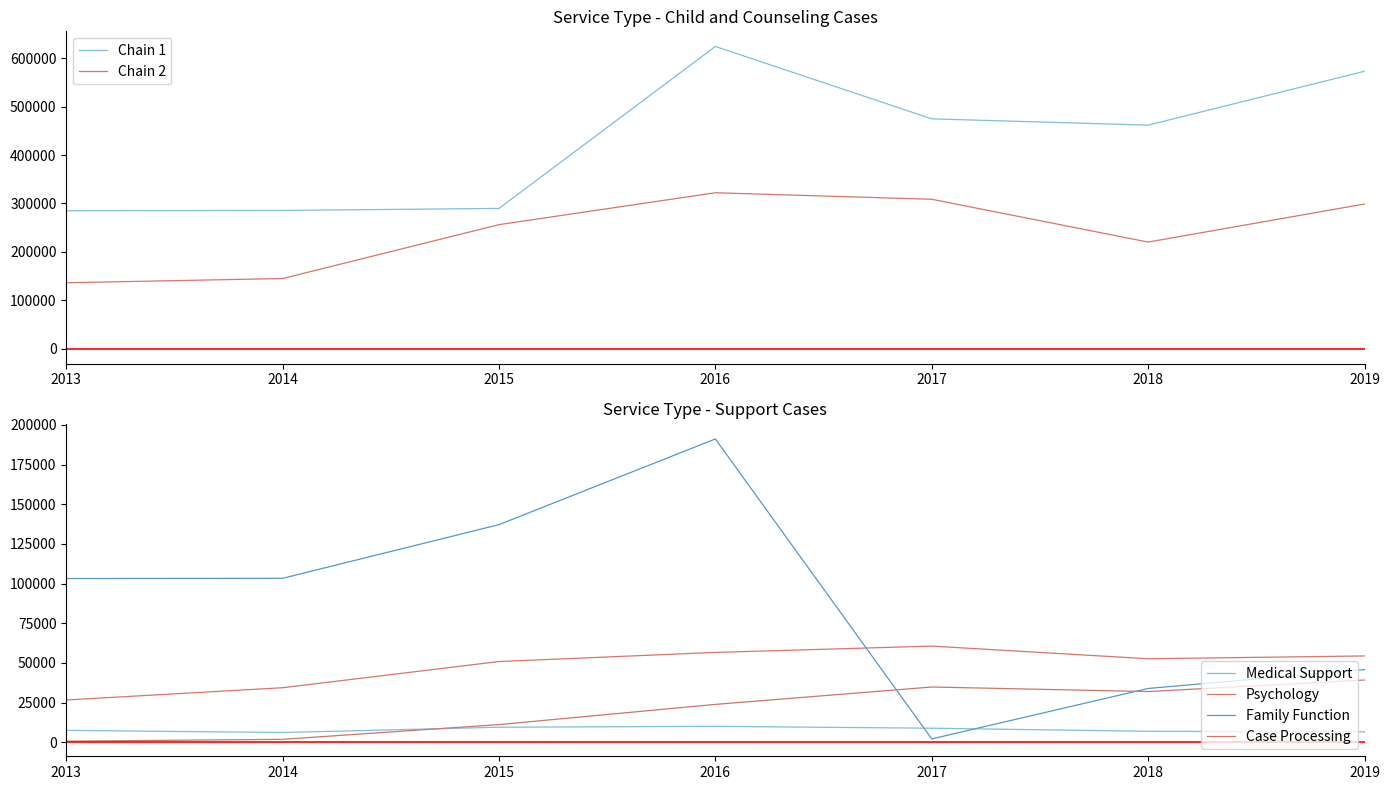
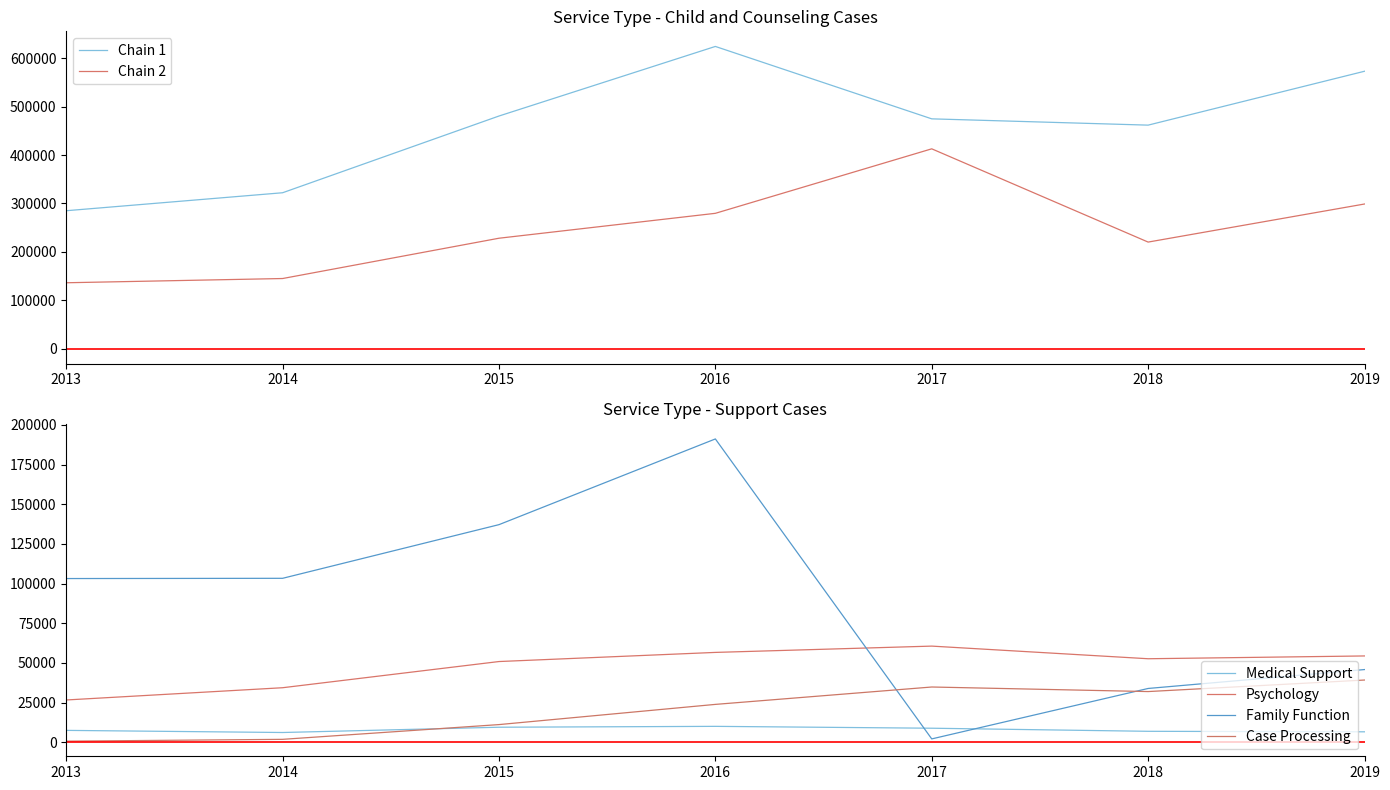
  {
    "Service Type - Child and Counseling Cases": {
      "Chain 1": {
        "2013": 290000,
-       "2014": 290000,
-       "2015": 290000,
+       "2014": 320000,
+       "2015": 480000,
        "2016": 620000,
        "2017": 470000,
        "2018": 460000,
        "2019": 570000
      },
      "Chain 2": {
        "2013": 140000,
        "2014": 140000,
-       "2015": 260000,
-       "2016": 320000,
-       "2017": 310000,
+       "2015": 230000,
+       "2016": 280000,
+       "2017": 410000,
        "2018": 220000,
        "2019": 300000
      }
    }
  }
